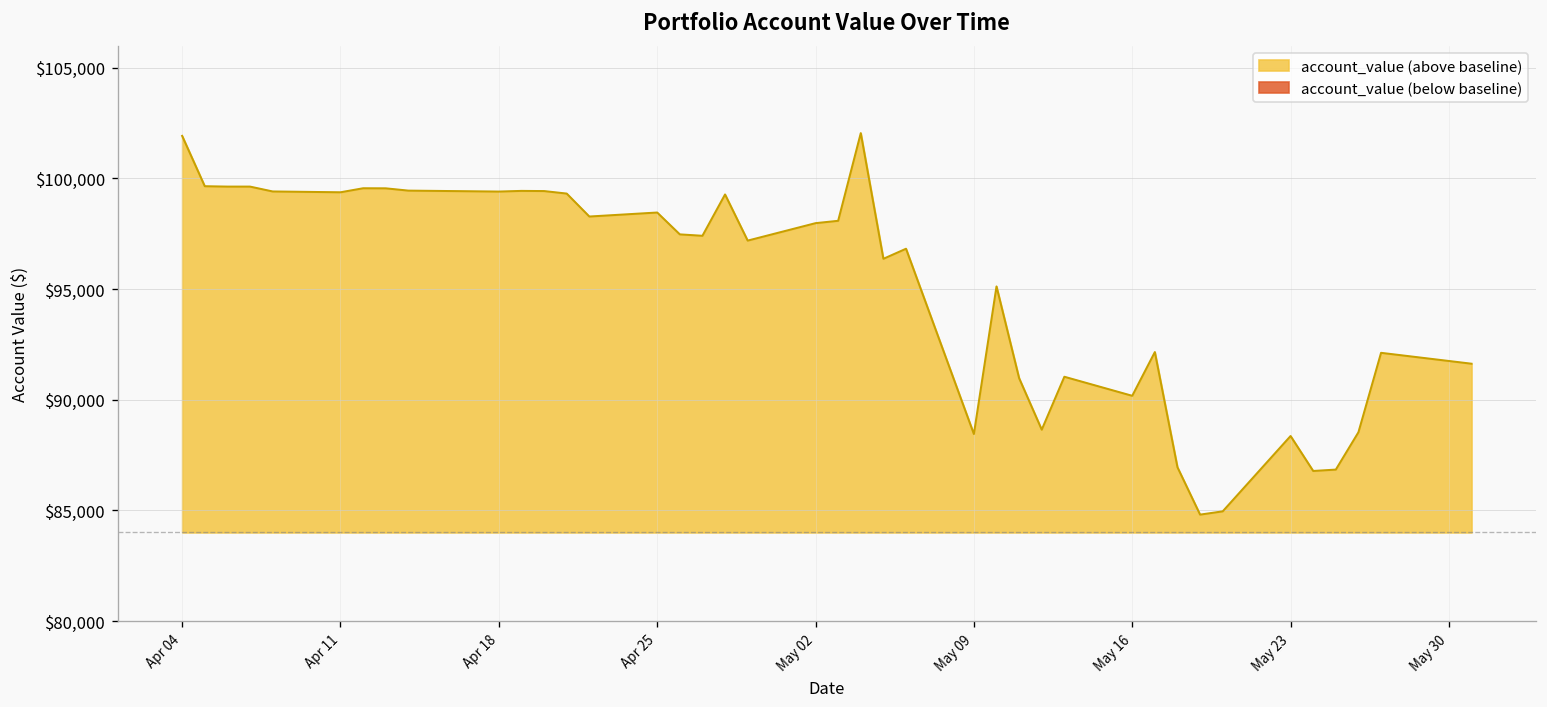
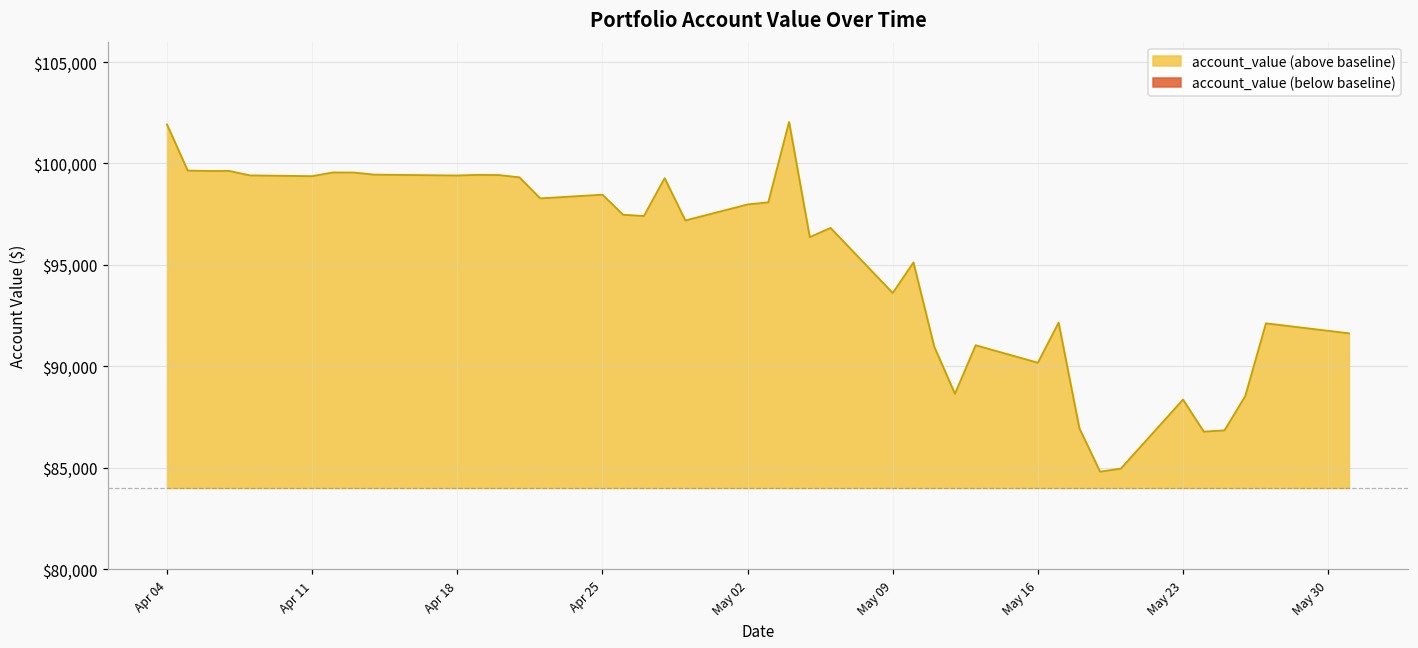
  {
    "Apr 04": "$101,900",
    "Apr 11": "$99,400",
    "Apr 18": "$99,400",
    "Apr 25": "$98,500",
    "May 02": "$98,000",
-   "May 09": "$88,400",
+   "May 09": "$93,600",
    "May 16": "$90,200",
    "May 23": "$88,400"
  }
